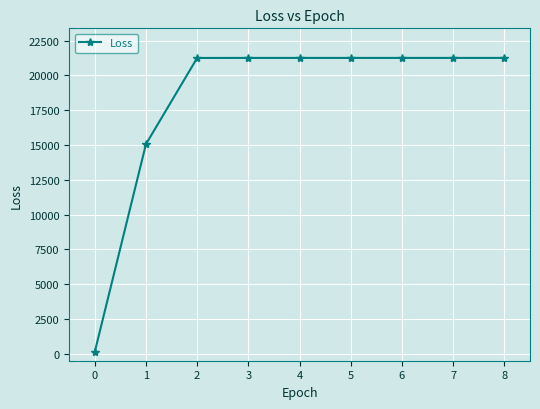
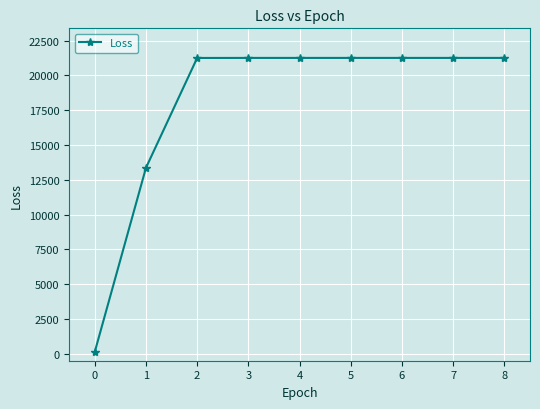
  {
    "0": 100,
-   "1": 15100,
+   "1": 13400,
    "2": 21300,
    "3": 21300,
    "4": 21300,
    "5": 21300,
    "6": 21300,
    "7": 21300,
    "8": 21300
  }
